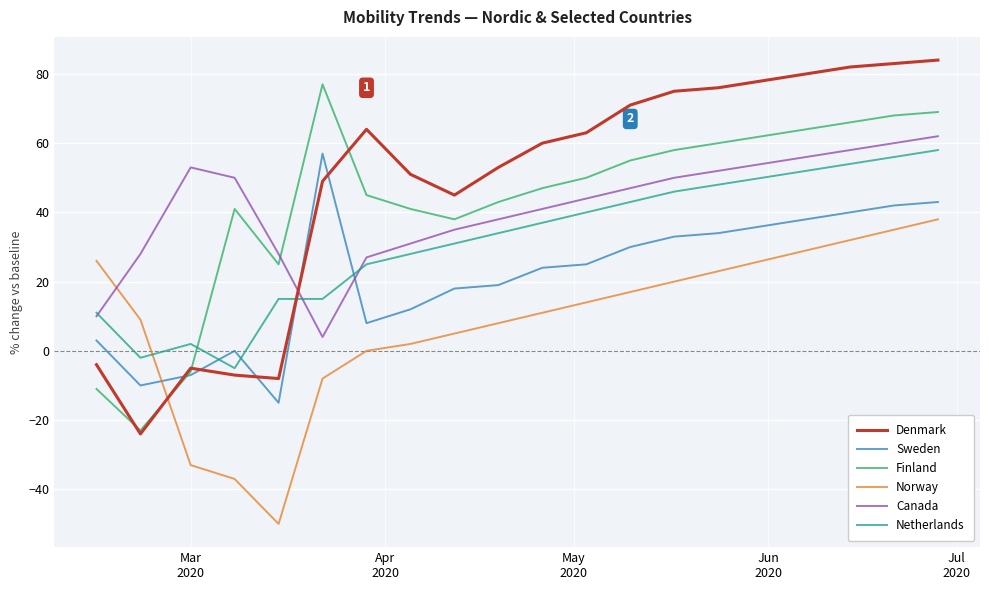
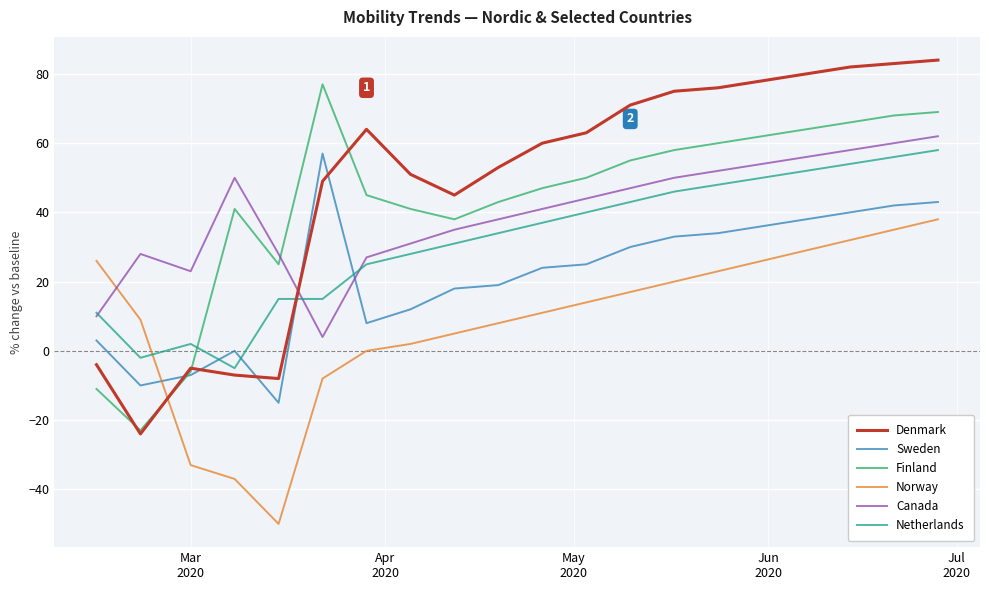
  {
    "Denmark": {
      "Mar 2020": -5
    },
    "Sweden": {
      "Mar 2020": -7
    },
    "Norway": {
      "Mar 2020": -33
    },
    "Canada": {
-     "Mar 2020": 53
+     "Mar 2020": 23
    }
  }
